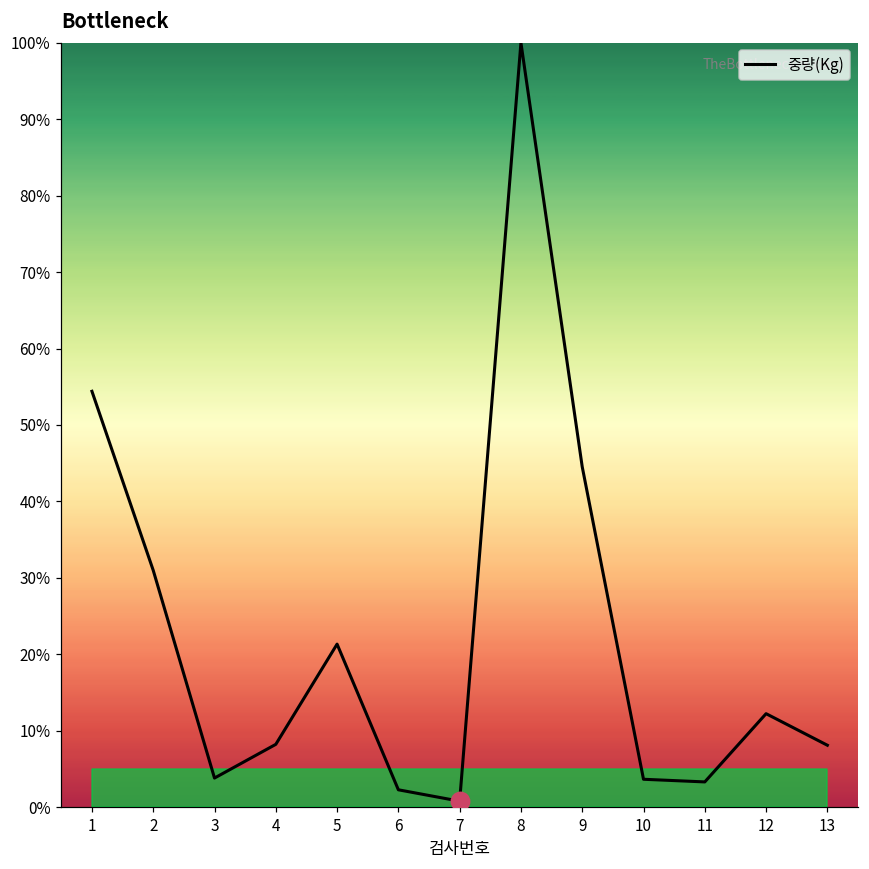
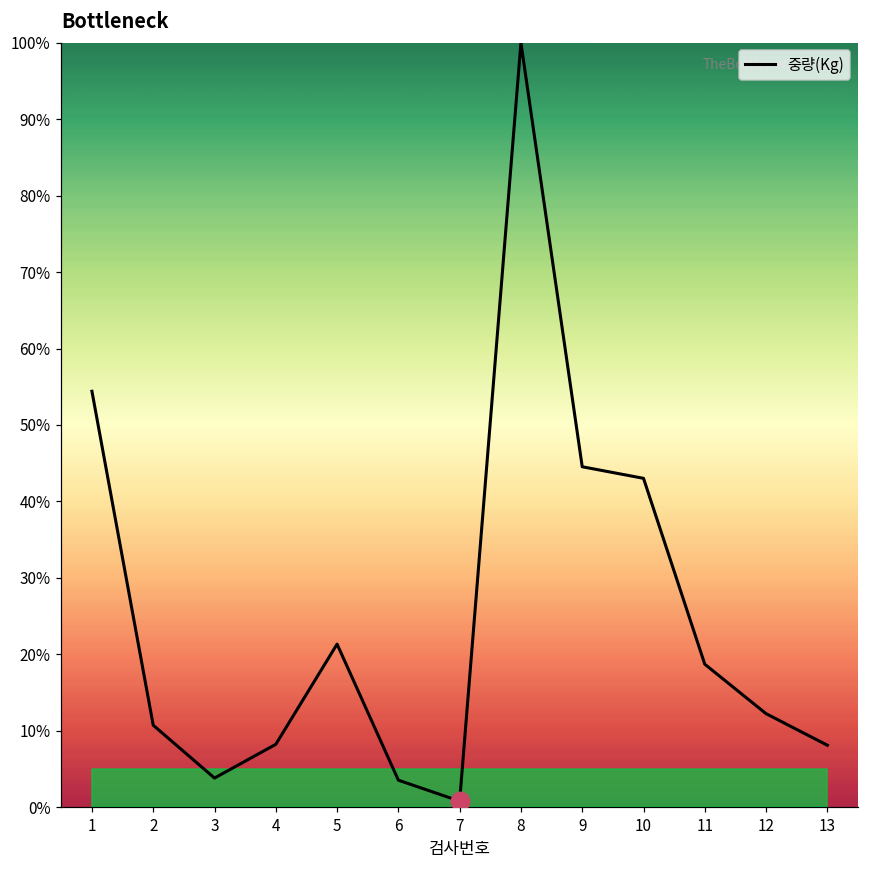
  {
    "중량(Kg)": {
      "1": "54%",
-     "2": "31%",
+     "2": "11%",
      "3": "4%",
      "4": "8%",
      "5": "21%",
-     "6": "2%",
+     "6": "4%",
      "8": "100%",
      "9": "45%",
-     "10": "4%",
-     "11": "3%",
+     "10": "43%",
+     "11": "19%",
      "12": "12%",
      "13": "8%"
    }
  }
